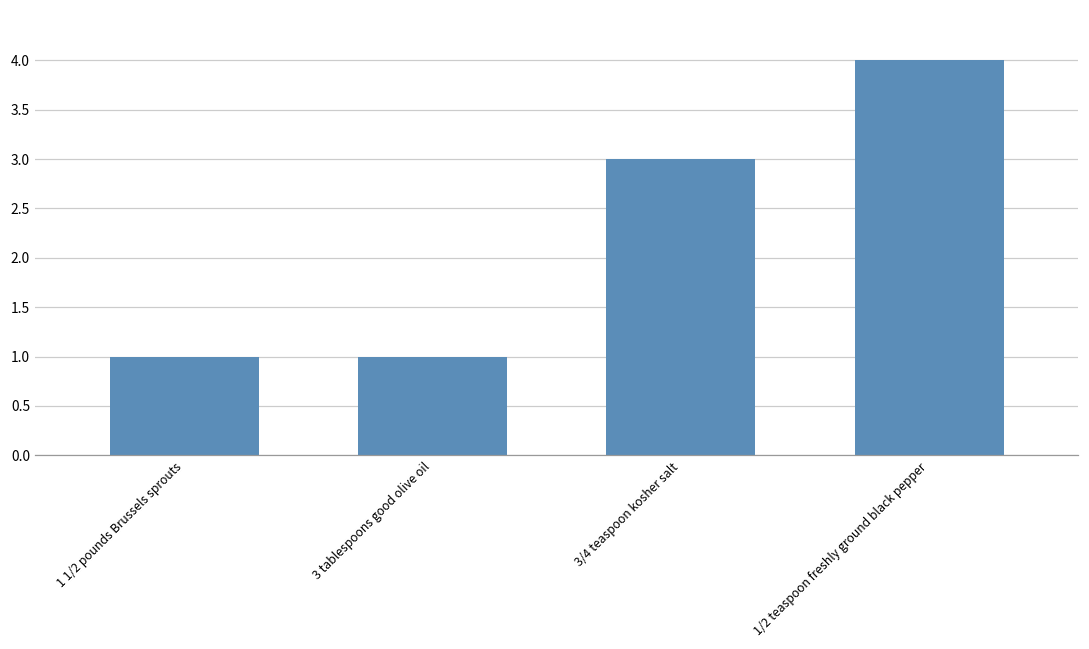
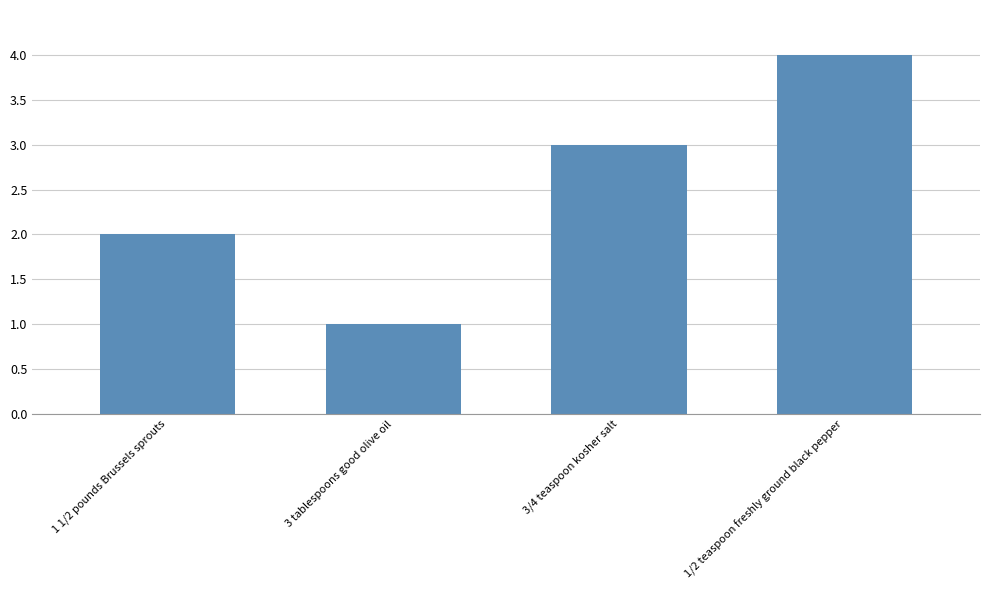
  {
-   "1 1/2 pounds Brussels sprouts": 1,
+   "1 1/2 pounds Brussels sprouts": 2,
    "3 tablespoons good olive oil": 1,
    "3/4 teaspoon kosher salt": 3,
    "1/2 teaspoon freshly ground black pepper": 4
  }
